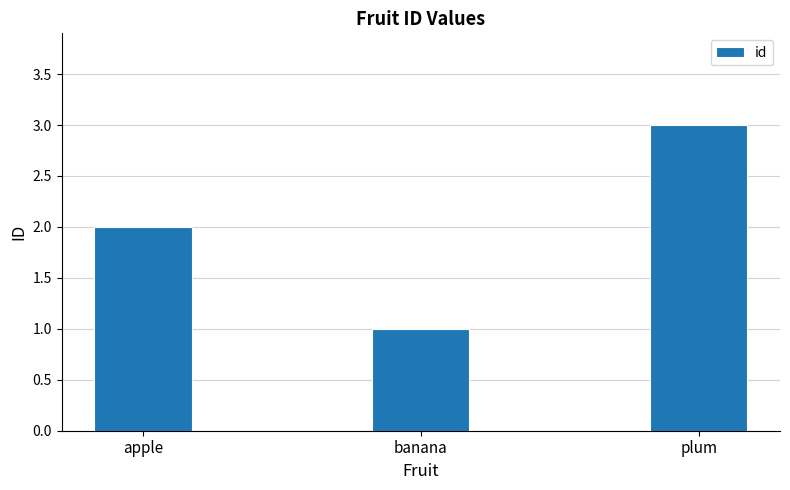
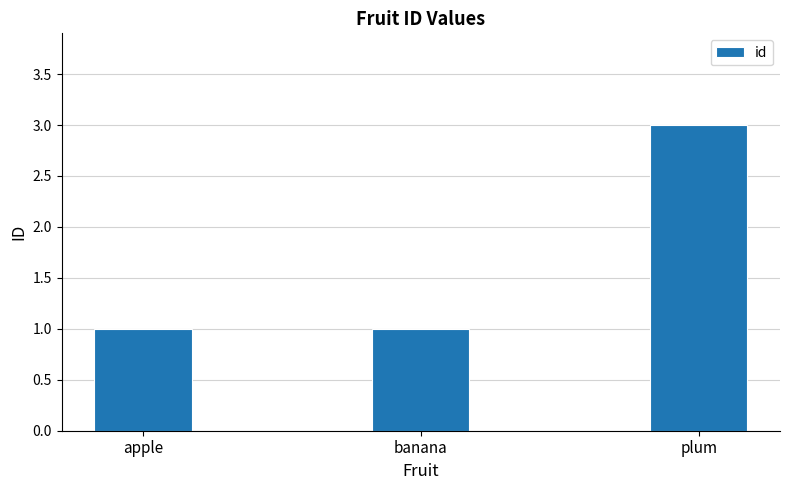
  {
-   "apple": 2,
+   "apple": 1,
    "banana": 1,
    "plum": 3
  }
